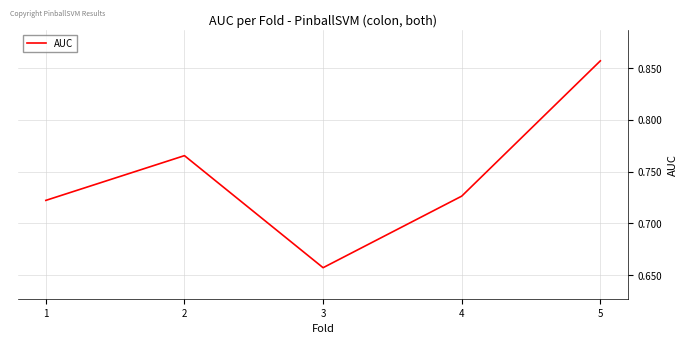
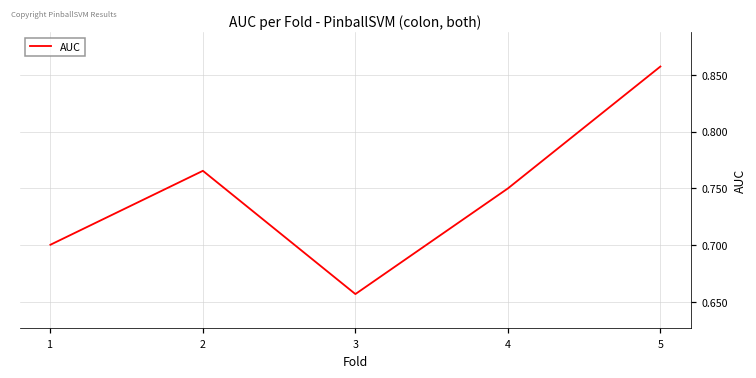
  {
-   "1": 0.722,
+   "1": 0.700,
    "2": 0.765,
    "3": 0.657,
-   "4": 0.726,
+   "4": 0.750,
    "5": 0.857
  }
